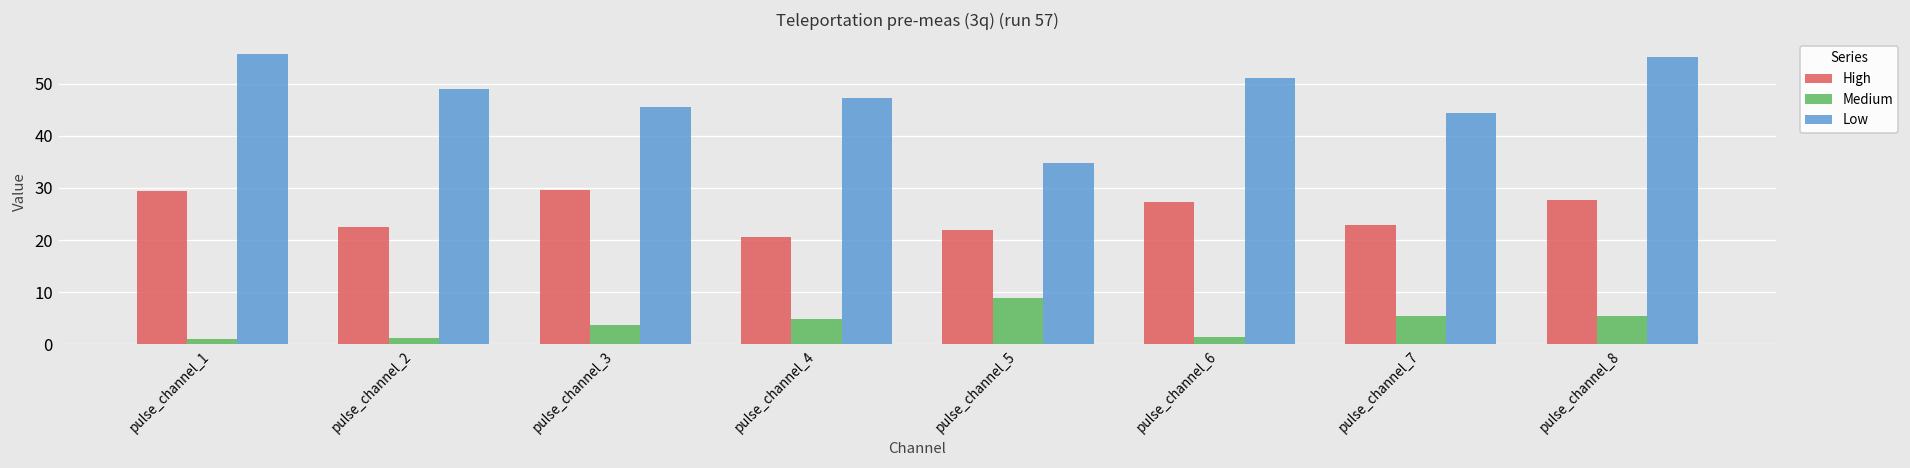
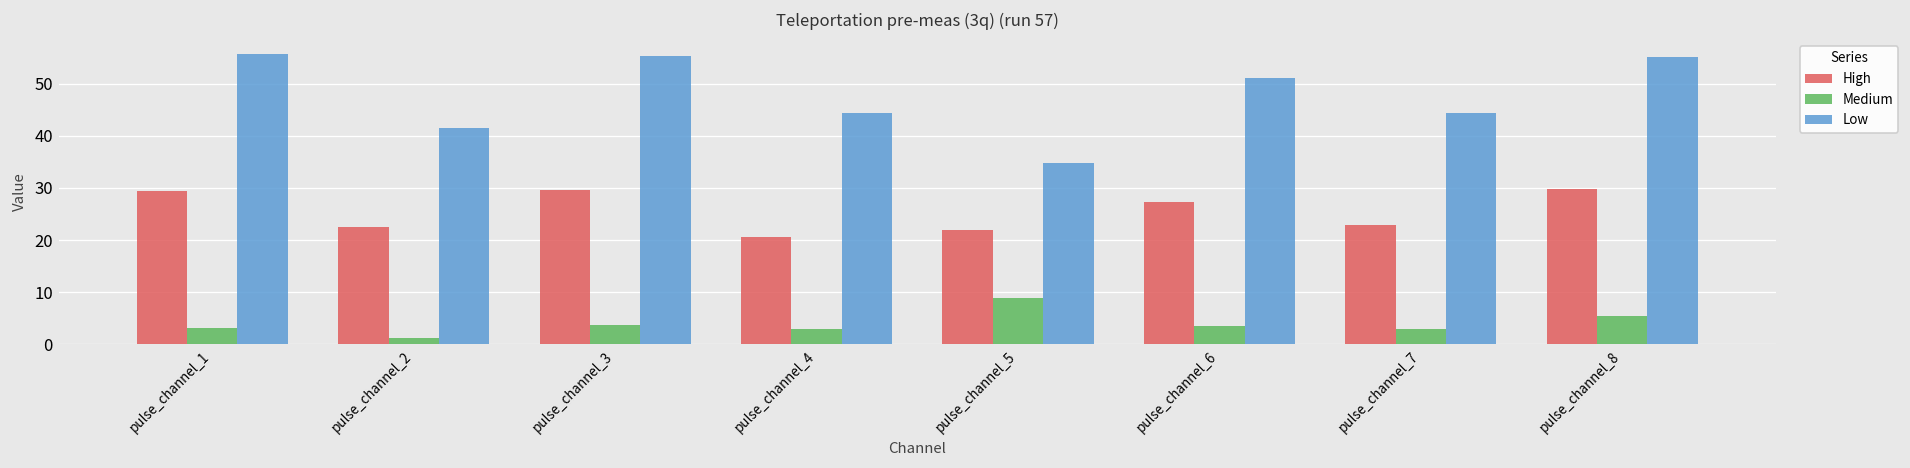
  {
    "High": {
      "pulse_channel_1": 29,
      "pulse_channel_2": 23,
      "pulse_channel_3": 30,
      "pulse_channel_4": 21,
      "pulse_channel_5": 22,
      "pulse_channel_6": 27,
      "pulse_channel_7": 23,
-     "pulse_channel_8": 28
+     "pulse_channel_8": 30
    },
    "Medium": {
-     "pulse_channel_1": 1,
+     "pulse_channel_1": 3,
      "pulse_channel_2": 1,
      "pulse_channel_3": 4,
-     "pulse_channel_4": 5,
+     "pulse_channel_4": 3,
      "pulse_channel_5": 9,
-     "pulse_channel_6": 1,
-     "pulse_channel_7": 5,
+     "pulse_channel_6": 4,
+     "pulse_channel_7": 3,
      "pulse_channel_8": 5
    },
    "Low": {
      "pulse_channel_1": 56,
-     "pulse_channel_2": 49,
-     "pulse_channel_3": 46,
-     "pulse_channel_4": 47,
+     "pulse_channel_2": 41,
+     "pulse_channel_3": 55,
+     "pulse_channel_4": 44,
      "pulse_channel_5": 35,
      "pulse_channel_6": 51,
      "pulse_channel_7": 44,
      "pulse_channel_8": 55
    }
  }
